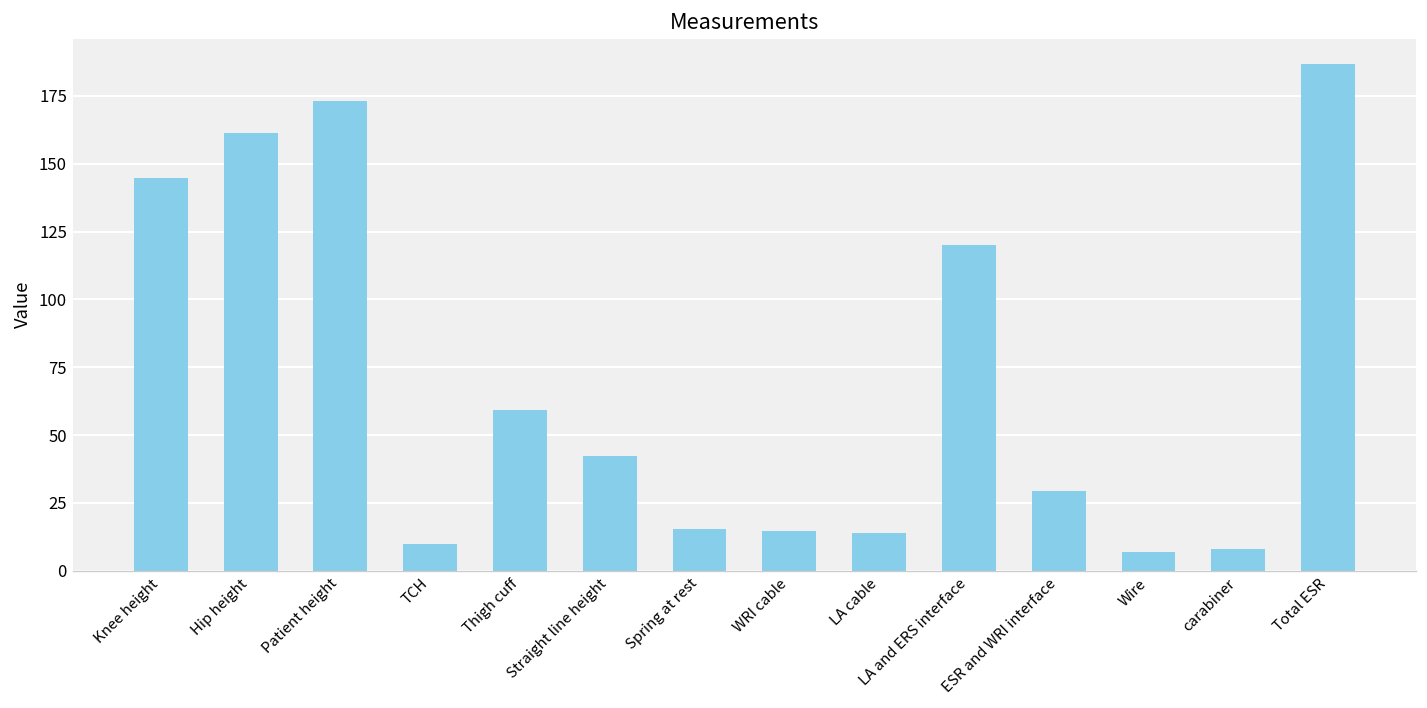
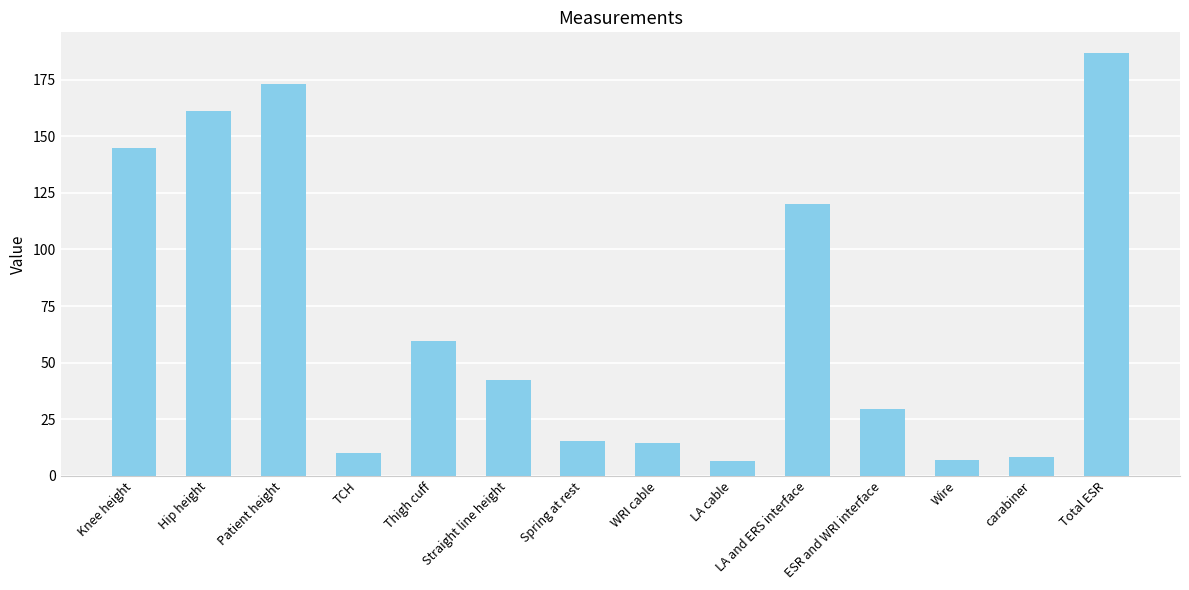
  {
    "Knee height": 145,
    "Hip height": 161,
    "Patient height": 173,
    "TCH": 10,
    "Thigh cuff": 59,
    "Straight line height": 42,
    "Spring at rest": 15,
    "WRI cable": 15,
-   "LA cable": 14,
+   "LA cable": 7,
    "LA and ERS interface": 120,
    "ESR and WRI interface": 29,
    "Wire": 7,
    "carabiner": 8,
    "Total ESR": 187
  }
